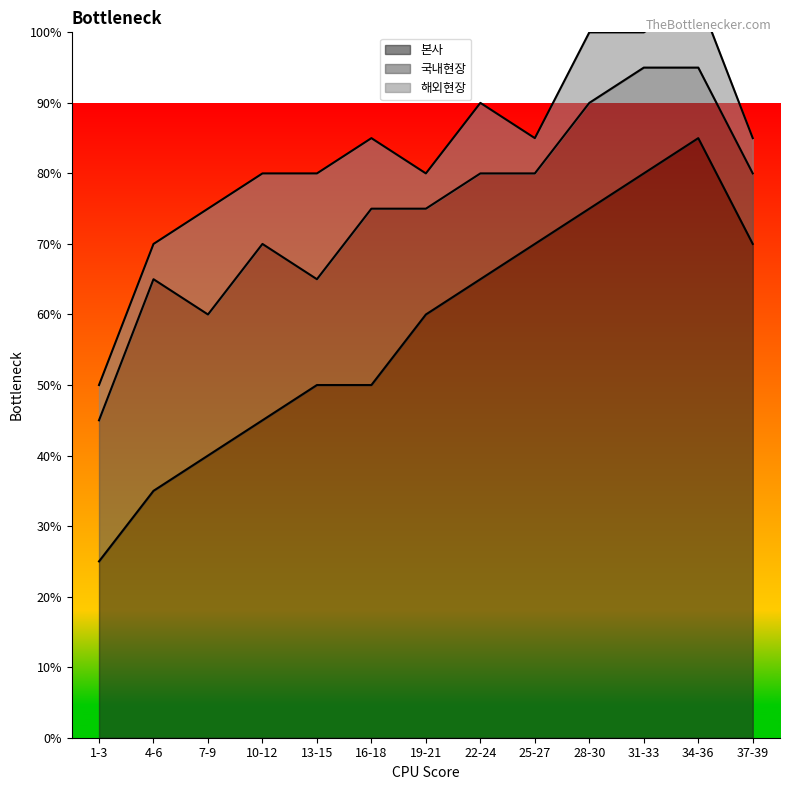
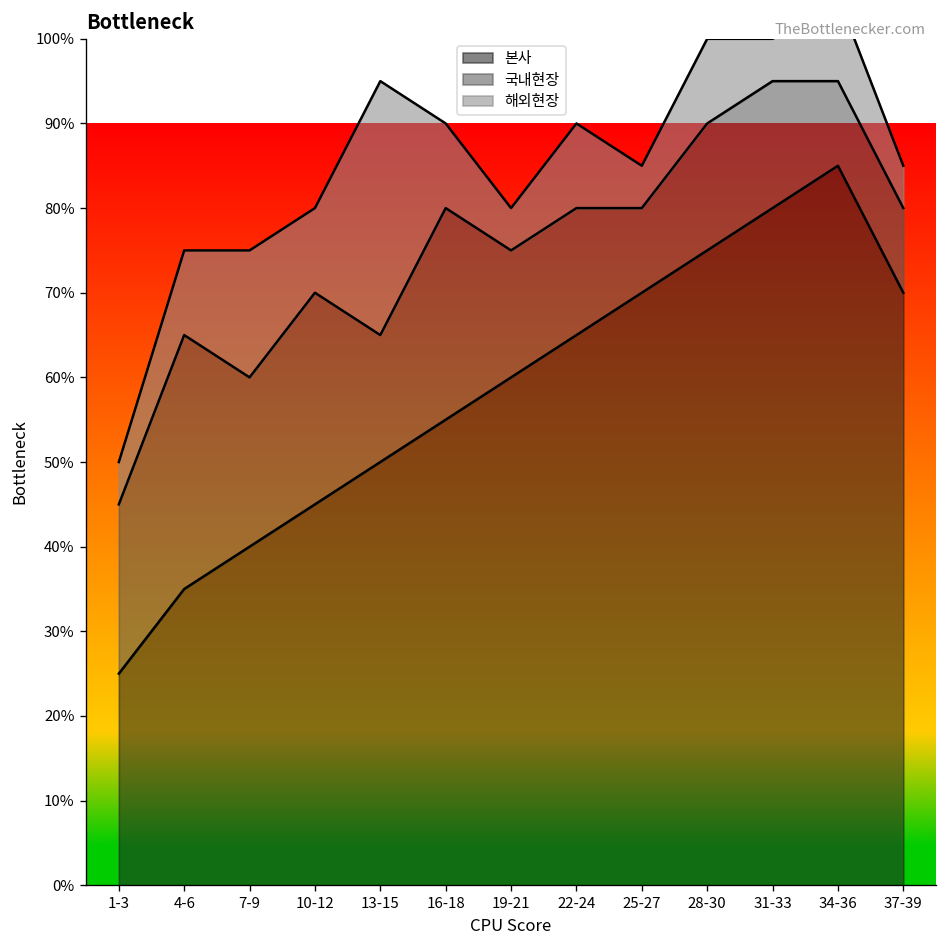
  {
    "본사": {
      "1-3": "25%",
      "4-6": "35%",
      "7-9": "40%",
      "10-12": "45%",
      "13-15": "50%",
-     "16-18": "50%",
+     "16-18": "55%",
      "19-21": "60%",
      "22-24": "65%",
      "25-27": "70%",
      "28-30": "75%",
      "31-33": "80%",
      "34-36": "85%",
      "37-39": "70%"
    },
    "국내현장": {
      "1-3": "20%",
      "4-6": "30%",
      "7-9": "20%",
      "10-12": "25%",
      "13-15": "15%",
      "16-18": "25%",
      "19-21": "15%",
      "22-24": "15%",
      "25-27": "10%",
      "28-30": "15%",
      "31-33": "15%",
      "34-36": "10%",
      "37-39": "10%"
    },
    "해외현장": {
      "1-3": "5%",
-     "4-6": "5%",
+     "4-6": "10%",
      "7-9": "15%",
      "10-12": "10%",
-     "13-15": "15%",
+     "13-15": "30%",
      "16-18": "10%",
      "19-21": "5%",
      "22-24": "10%",
      "25-27": "5%",
      "28-30": "10%",
      "31-33": "5%",
      "37-39": "5%"
    }
  }
